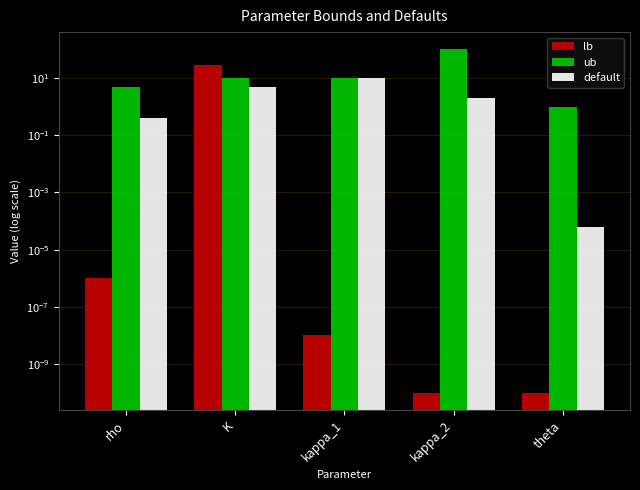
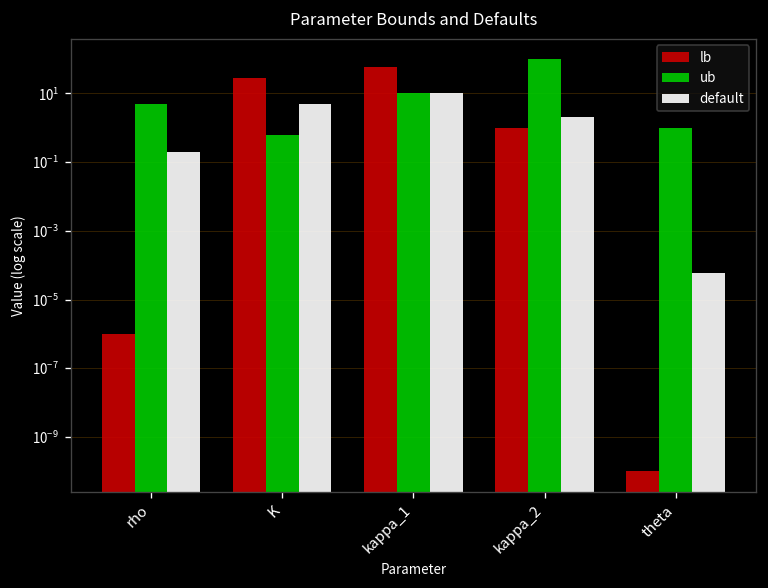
  {
    "lb": {
      "rho": 0.0000010,
      "K": 30,
-     "kappa_1": 0,
-     "kappa_2": 0,
+     "kappa_1": 60,
+     "kappa_2": 1,
      "theta": 0.00000000010
    },
    "ub": {
      "rho": 5,
-     "K": 10,
+     "K": 0.6,
      "kappa_1": 10,
      "kappa_2": 100,
      "theta": 1.0
    },
    "default": {
-     "rho": 0.4,
+     "rho": 0.2,
      "K": 5,
      "kappa_1": 10,
      "kappa_2": 2,
      "theta": 0.00006
    }
  }
